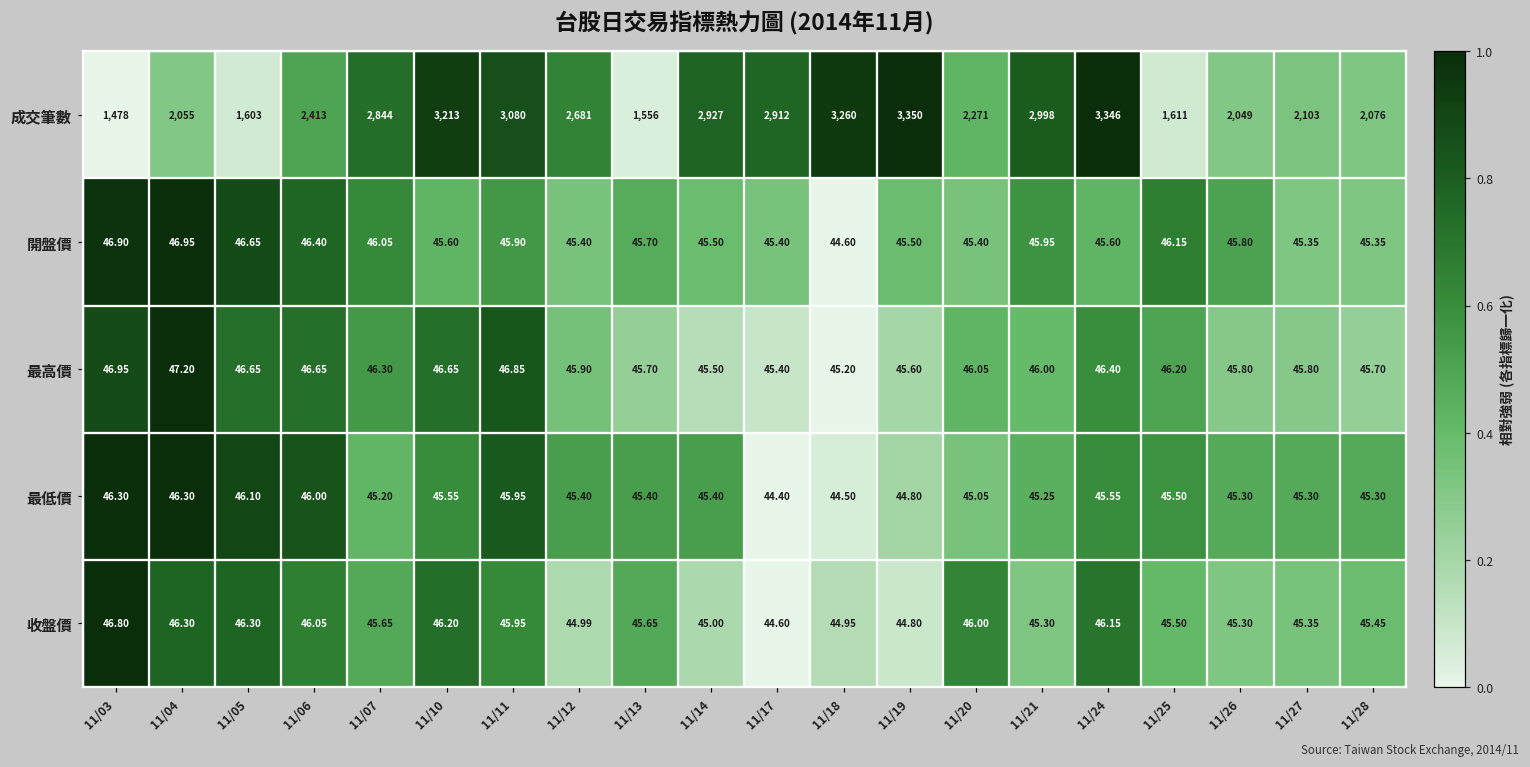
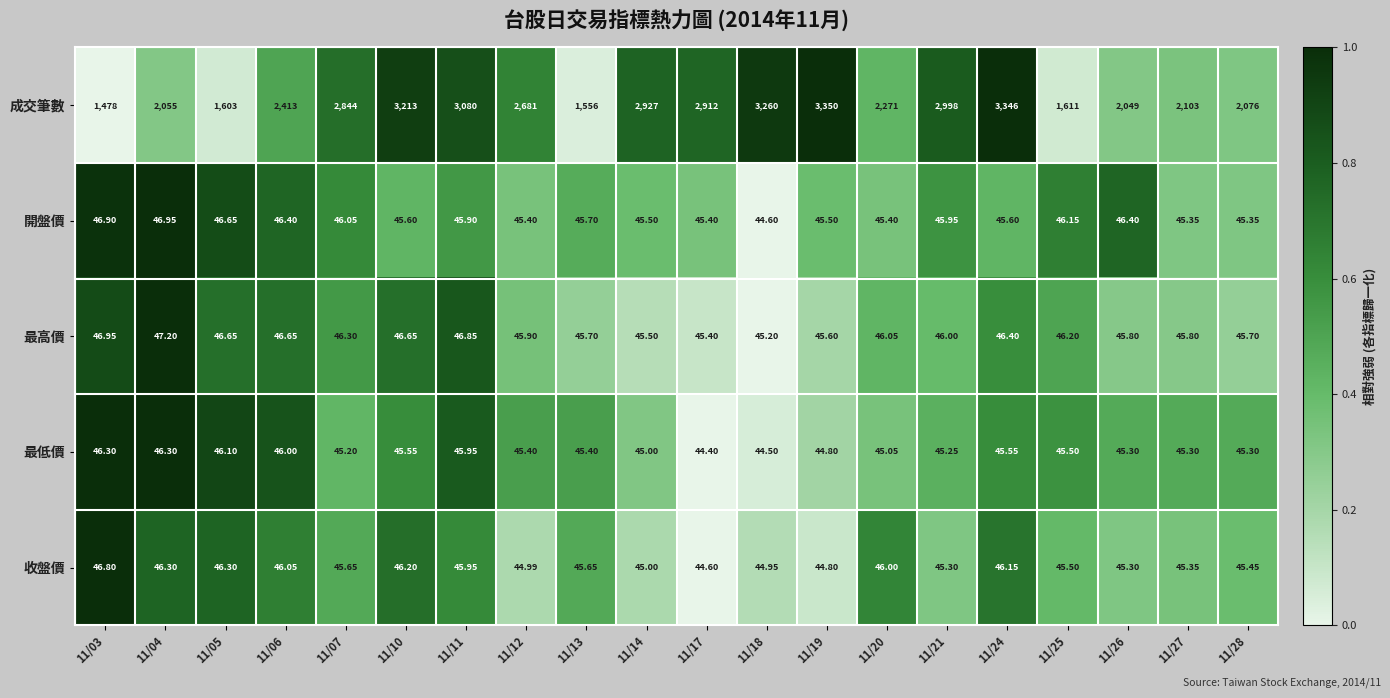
  {
    "成交筆數": {
      "11/03": "1,478",
      "11/04": "2,055",
      "11/05": "1,603",
      "11/06": "2,413",
      "11/07": "2,844",
      "11/10": "3,213",
      "11/11": "3,080",
      "11/12": "2,681",
      "11/13": "1,556",
      "11/14": "2,927",
      "11/17": "2,912",
      "11/18": "3,260",
      "11/19": "3,350",
      "11/20": "2,271",
      "11/21": "2,998",
      "11/24": "3,346",
      "11/25": "1,611",
      "11/26": "2,049",
      "11/27": "2,103",
      "11/28": "2,076"
    },
    "開盤價": {
      "11/03": "46.90",
      "11/04": "46.95",
      "11/05": "46.65",
      "11/06": "46.40",
      "11/07": "46.05",
      "11/10": "45.60",
      "11/11": "45.90",
      "11/12": "45.40",
      "11/13": "45.70",
      "11/14": "45.50",
      "11/17": "45.40",
      "11/18": "44.60",
      "11/19": "45.50",
      "11/20": "45.40",
      "11/21": "45.95",
      "11/24": "45.60",
      "11/25": "46.15",
-     "11/26": "45.80",
+     "11/26": "46.40",
      "11/27": "45.35",
      "11/28": "45.35"
    },
    "最高價": {
      "11/03": "46.95",
      "11/04": "47.20",
      "11/05": "46.65",
      "11/06": "46.65",
      "11/07": "46.30",
      "11/10": "46.65",
      "11/11": "46.85",
      "11/12": "45.90",
      "11/13": "45.70",
      "11/14": "45.50",
      "11/17": "45.40",
      "11/18": "45.20",
      "11/19": "45.60",
      "11/20": "46.05",
      "11/21": "46.00",
      "11/24": "46.40",
      "11/25": "46.20",
      "11/26": "45.80",
      "11/27": "45.80",
      "11/28": "45.70"
    },
    "最低價": {
      "11/03": "46.30",
      "11/04": "46.30",
      "11/05": "46.10",
      "11/06": "46.00",
      "11/07": "45.20",
      "11/10": "45.55",
      "11/11": "45.95",
      "11/12": "45.40",
      "11/13": "45.40",
-     "11/14": "45.40",
+     "11/14": "45.00",
      "11/17": "44.40",
      "11/18": "44.50",
      "11/19": "44.80",
      "11/20": "45.05",
      "11/21": "45.25",
      "11/24": "45.55",
      "11/25": "45.50",
      "11/26": "45.30",
      "11/27": "45.30",
      "11/28": "45.30"
    },
    "收盤價": {
      "11/03": "46.80",
      "11/04": "46.30",
      "11/05": "46.30",
      "11/06": "46.05",
      "11/07": "45.65",
      "11/10": "46.20",
      "11/11": "45.95",
      "11/12": "44.99",
      "11/13": "45.65",
      "11/14": "45.00",
      "11/17": "44.60",
      "11/18": "44.95",
      "11/19": "44.80",
      "11/20": "46.00",
      "11/21": "45.30",
      "11/24": "46.15",
      "11/25": "45.50",
      "11/26": "45.30",
      "11/27": "45.35",
      "11/28": "45.45"
    }
  }
